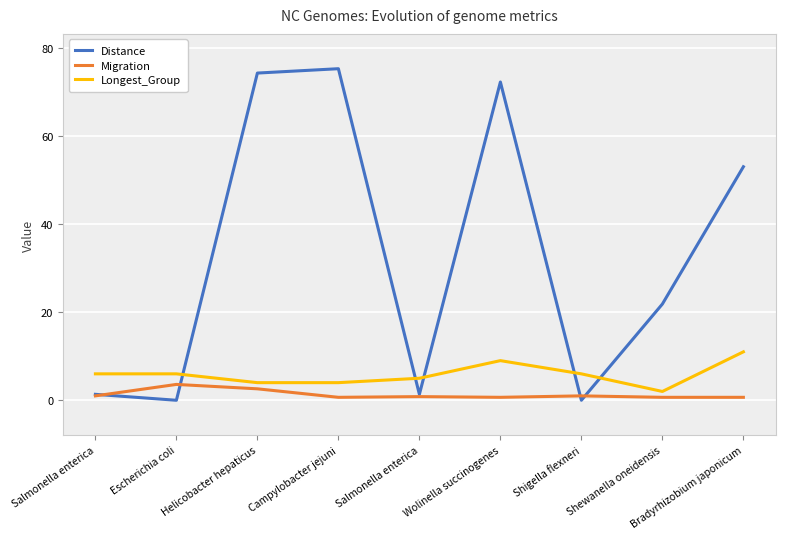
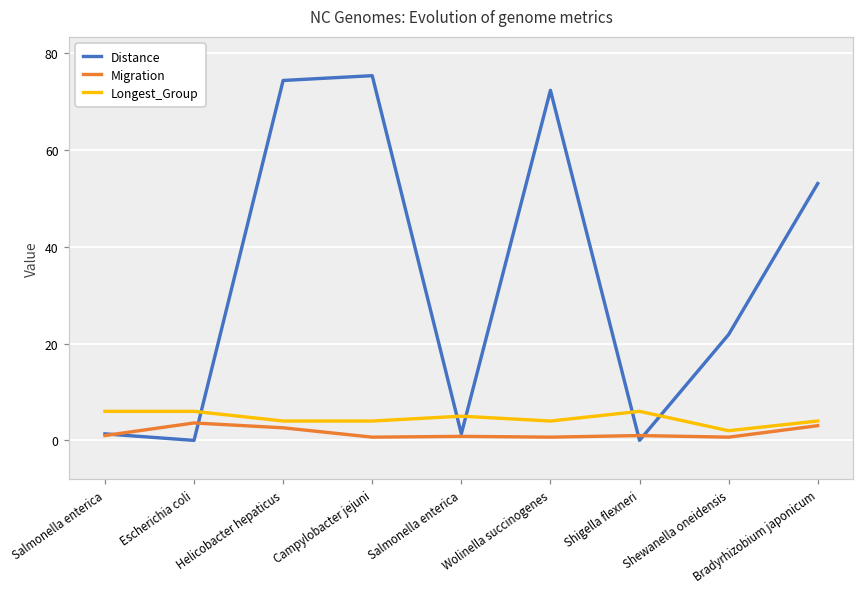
  {
    "Migration": {
      "Escherichia coli": 4,
      "Helicobacter hepaticus": 3,
      "Campylobacter jejuni": 1,
      "Wolinella succinogenes": 1,
      "Shigella flexneri": 1,
      "Shewanella oneidensis": 1,
-     "Bradyrhizobium japonicum": 1
+     "Bradyrhizobium japonicum": 3
    },
    "Longest_Group": {
      "Escherichia coli": 6,
      "Helicobacter hepaticus": 4,
      "Campylobacter jejuni": 4,
-     "Wolinella succinogenes": 9,
+     "Wolinella succinogenes": 4,
      "Shigella flexneri": 6,
      "Shewanella oneidensis": 2,
-     "Bradyrhizobium japonicum": 11
+     "Bradyrhizobium japonicum": 4
    }
  }
